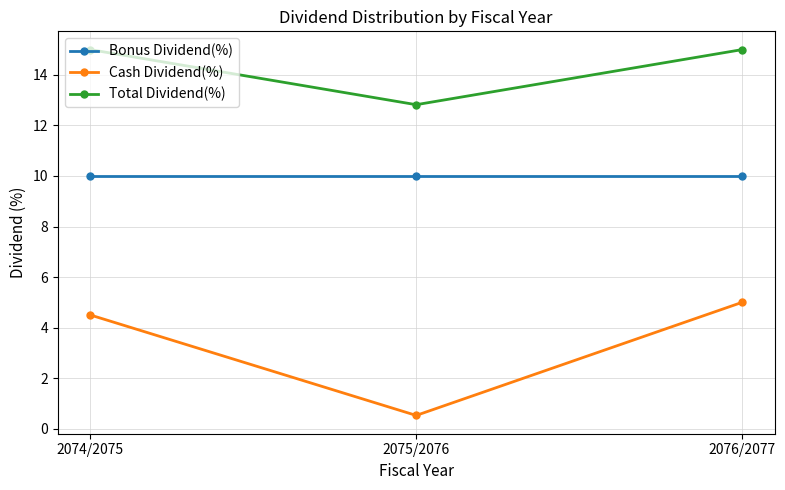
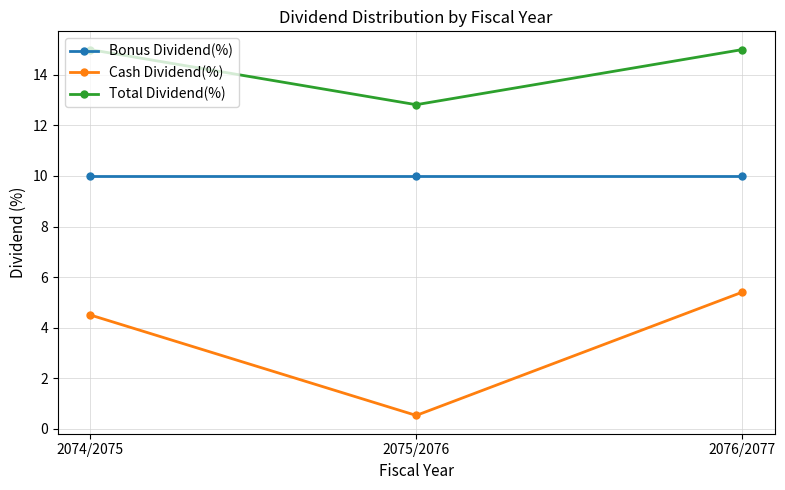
  {
    "Bonus Dividend(%)": {
      "2074/2075": 10.0,
      "2075/2076": 10.0,
      "2076/2077": 10.0
    },
    "Cash Dividend(%)": {
      "2074/2075": 4.5,
      "2075/2076": 0.5,
-     "2076/2077": 5.0
+     "2076/2077": 5.4
    },
    "Total Dividend(%)": {
      "2075/2076": 12.8,
      "2076/2077": 15.0
    }
  }
